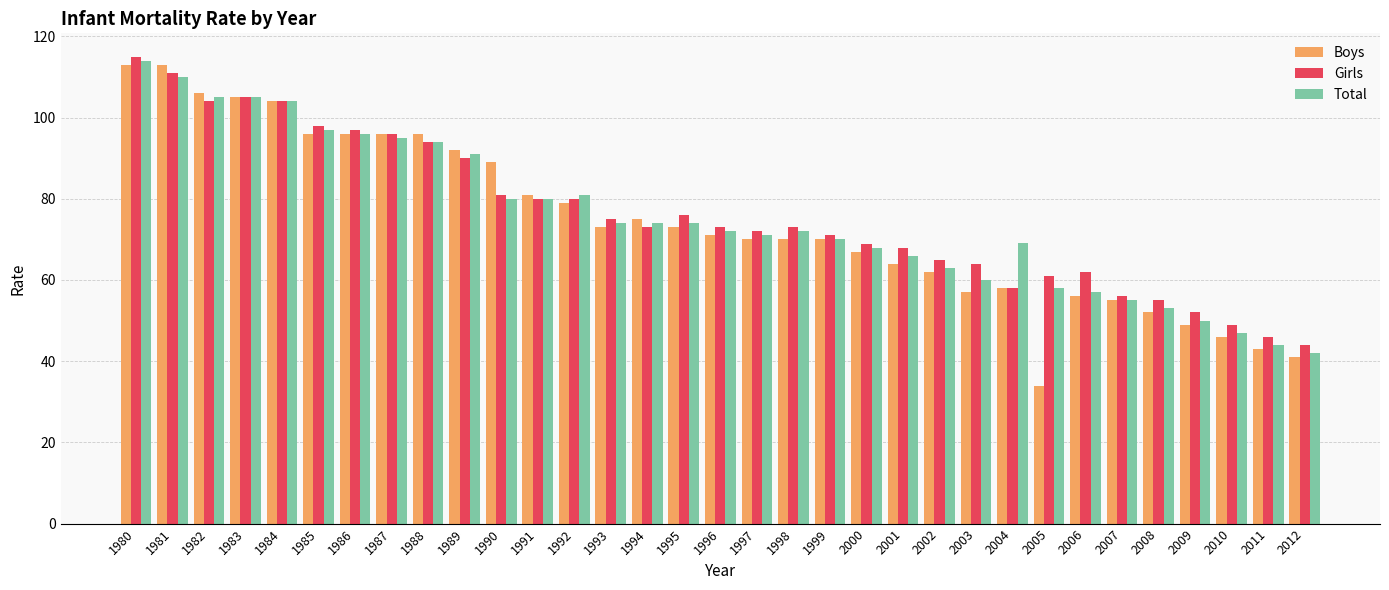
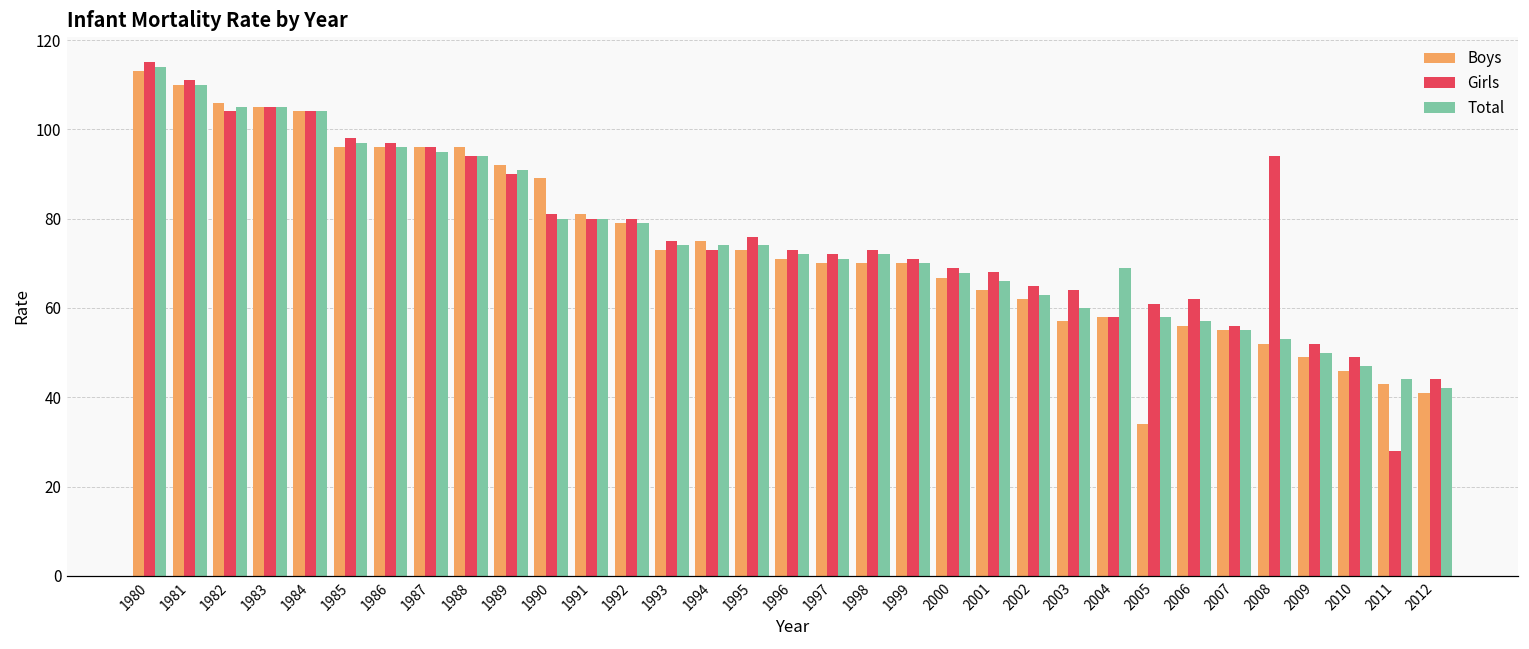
  {
    "Boys": {
      "1980": 113,
-     "1981": 113,
+     "1981": 110,
      "1982": 106,
      "1983": 105,
      "1984": 104,
      "1985": 96,
      "1986": 96,
      "1987": 96,
      "1988": 96,
      "1989": 92,
      "1990": 89,
      "1991": 81,
      "1992": 79,
      "1993": 73,
      "1994": 75,
      "1995": 73,
      "1996": 71,
      "1997": 70,
      "1998": 70,
      "1999": 70,
      "2000": 67,
      "2001": 64,
      "2002": 62,
      "2003": 57,
      "2004": 58,
      "2005": 34,
      "2006": 56,
      "2007": 55,
      "2008": 52,
      "2009": 49,
      "2010": 46,
      "2011": 43,
      "2012": 41
    },
    "Girls": {
      "1980": 115,
      "1981": 111,
      "1982": 104,
      "1983": 105,
      "1984": 104,
      "1985": 98,
      "1986": 97,
      "1987": 96,
      "1988": 94,
      "1989": 90,
      "1990": 81,
      "1991": 80,
      "1992": 80,
      "1993": 75,
      "1994": 73,
      "1995": 76,
      "1996": 73,
      "1997": 72,
      "1998": 73,
      "1999": 71,
      "2000": 69,
      "2001": 68,
      "2002": 65,
      "2003": 64,
      "2004": 58,
      "2005": 61,
      "2006": 62,
      "2007": 56,
-     "2008": 55,
+     "2008": 94,
      "2009": 52,
      "2010": 49,
-     "2011": 46,
+     "2011": 28,
      "2012": 44
    },
    "Total": {
      "1980": 114,
      "1981": 110,
      "1982": 105,
      "1983": 105,
      "1984": 104,
      "1985": 97,
      "1986": 96,
      "1987": 95,
      "1988": 94,
      "1989": 91,
      "1990": 80,
      "1991": 80,
-     "1992": 81,
+     "1992": 79,
      "1993": 74,
      "1994": 74,
      "1995": 74,
      "1996": 72,
      "1997": 71,
      "1998": 72,
      "1999": 70,
      "2000": 68,
      "2001": 66,
      "2002": 63,
      "2003": 60,
      "2004": 69,
      "2005": 58,
      "2006": 57,
      "2007": 55,
      "2008": 53,
      "2009": 50,
      "2010": 47,
      "2011": 44,
      "2012": 42
    }
  }
